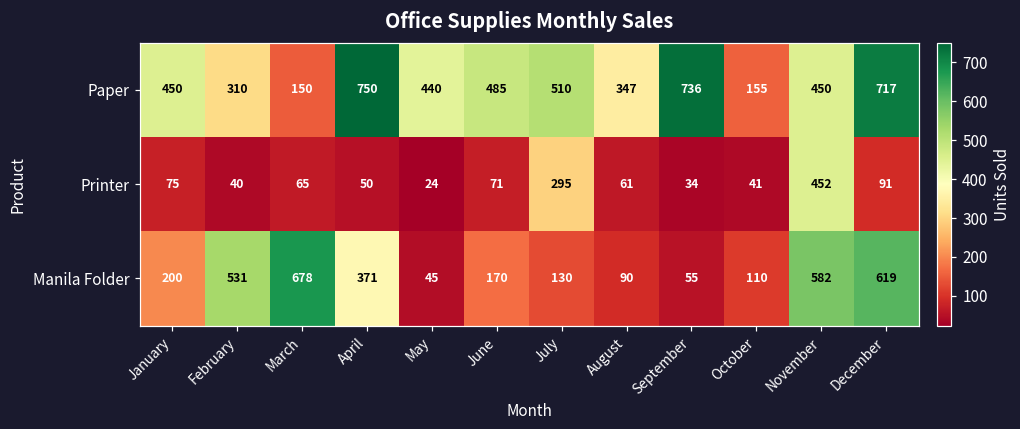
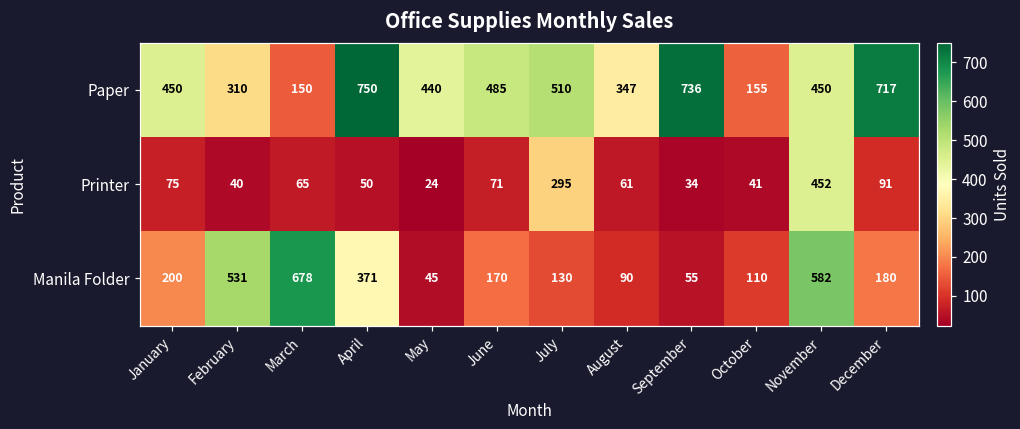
  {
    "Paper": {
      "January": 450,
      "February": 310,
      "March": 150,
      "April": 750,
      "May": 440,
      "June": 485,
      "July": 510,
      "August": 347,
      "September": 736,
      "October": 155,
      "November": 450,
      "December": 717
    },
    "Printer": {
      "January": 75,
      "February": 40,
      "March": 65,
      "April": 50,
      "May": 24,
      "June": 71,
      "July": 295,
      "August": 61,
      "September": 34,
      "October": 41,
      "November": 452,
      "December": 91
    },
    "Manila Folder": {
      "January": 200,
      "February": 531,
      "March": 678,
      "April": 371,
      "May": 45,
      "June": 170,
      "July": 130,
      "August": 90,
      "September": 55,
      "October": 110,
      "November": 582,
-     "December": 619
+     "December": 180
    }
  }
